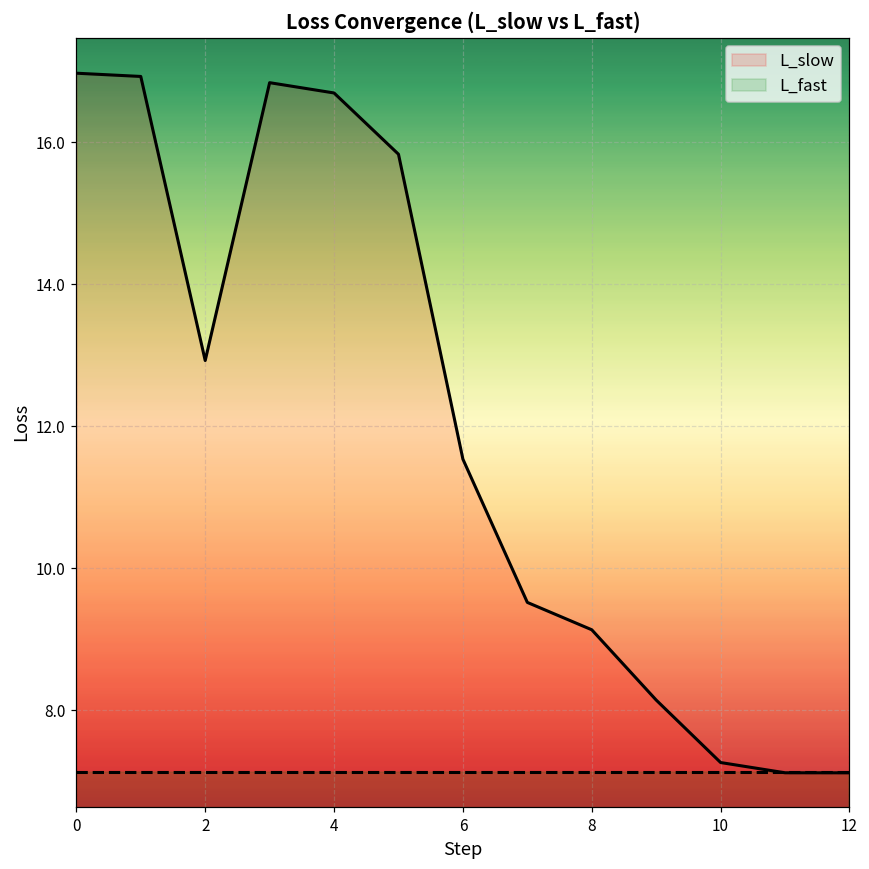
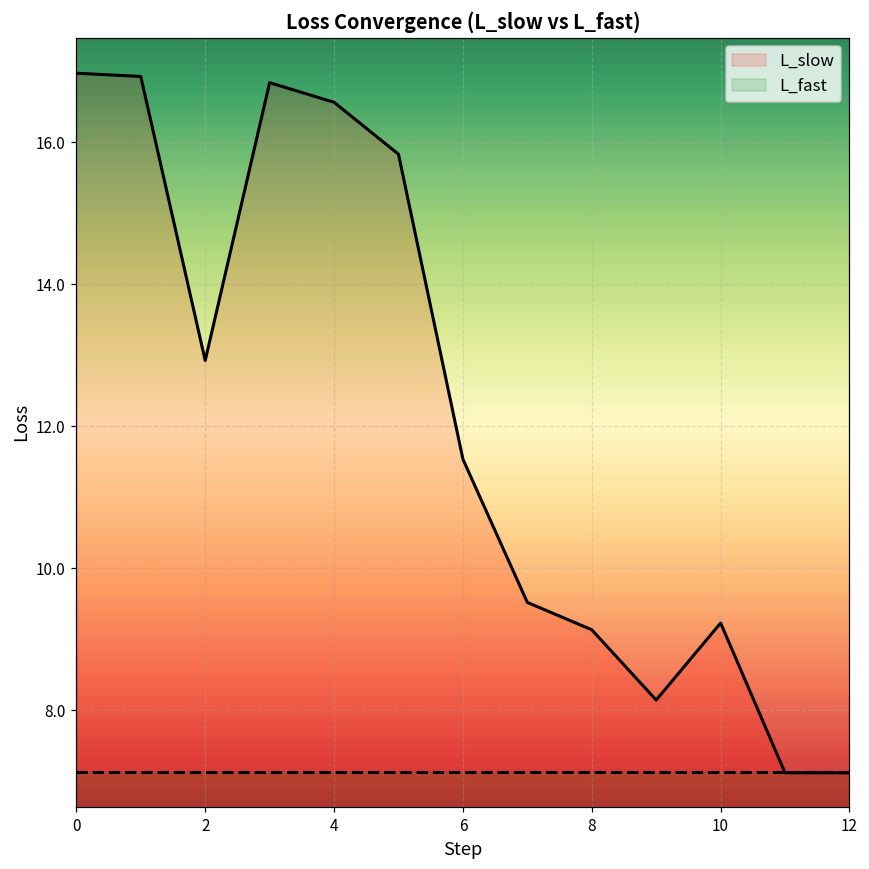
  {
    "L_slow": {
      "0": 17.0,
      "2": 12.9,
-     "4": 16.7,
+     "4": 16.6,
      "6": 11.5,
      "8": 9.1,
-     "10": 7.3
+     "10": 9.2
    },
    "L_fast": {
      "0": 7.1,
      "2": 7.1,
      "4": 7.1,
      "6": 7.1,
      "8": 7.1,
      "10": 7.1
    }
  }
